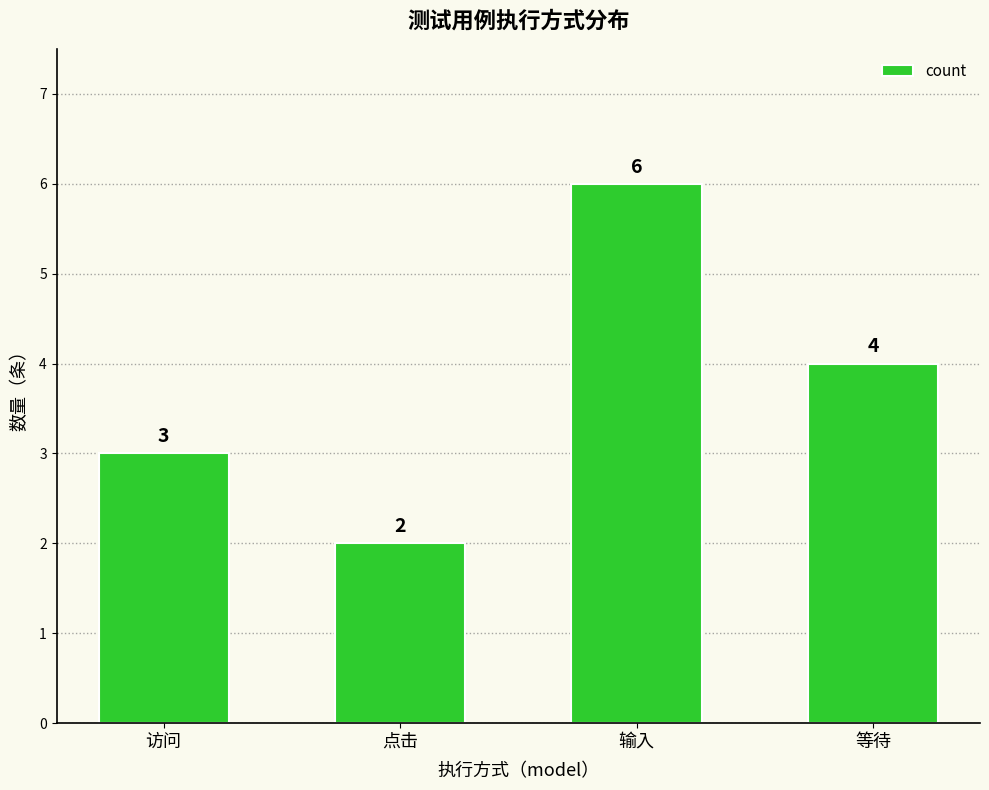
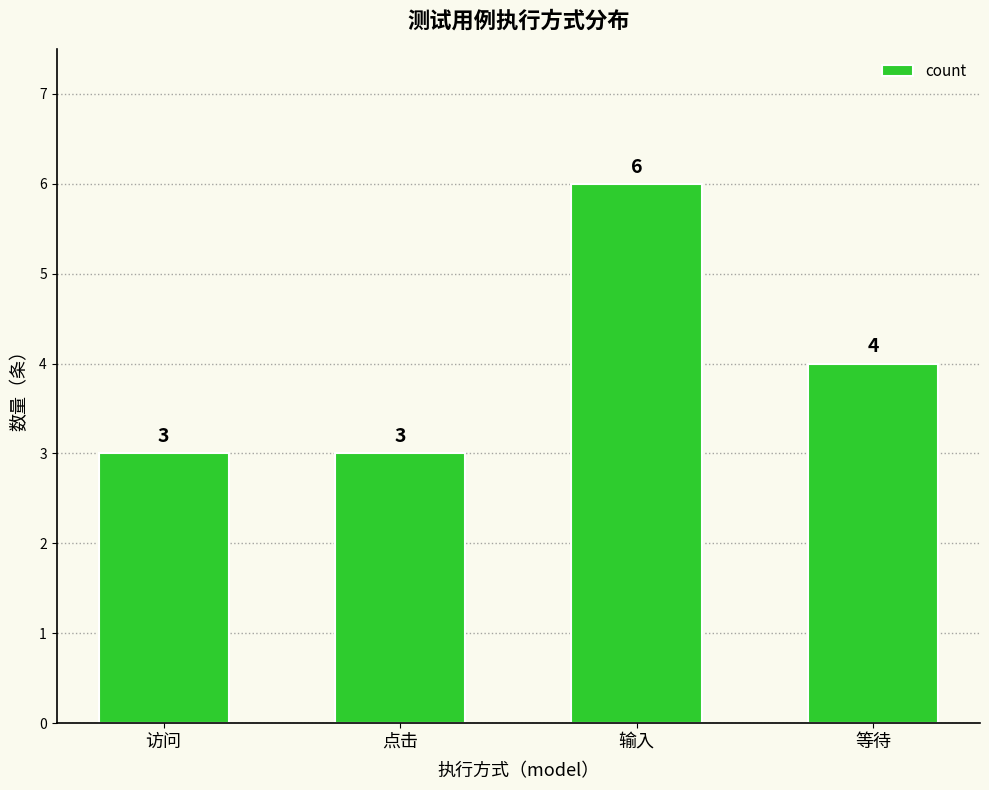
  {
    "访问": 3,
-   "点击": 2,
+   "点击": 3,
    "输入": 6,
    "等待": 4
  }
